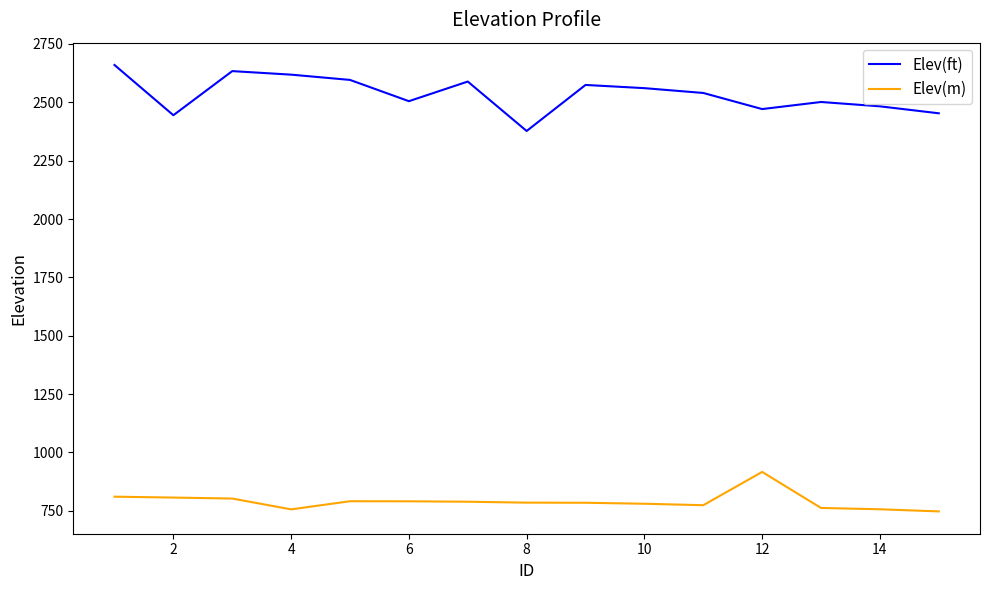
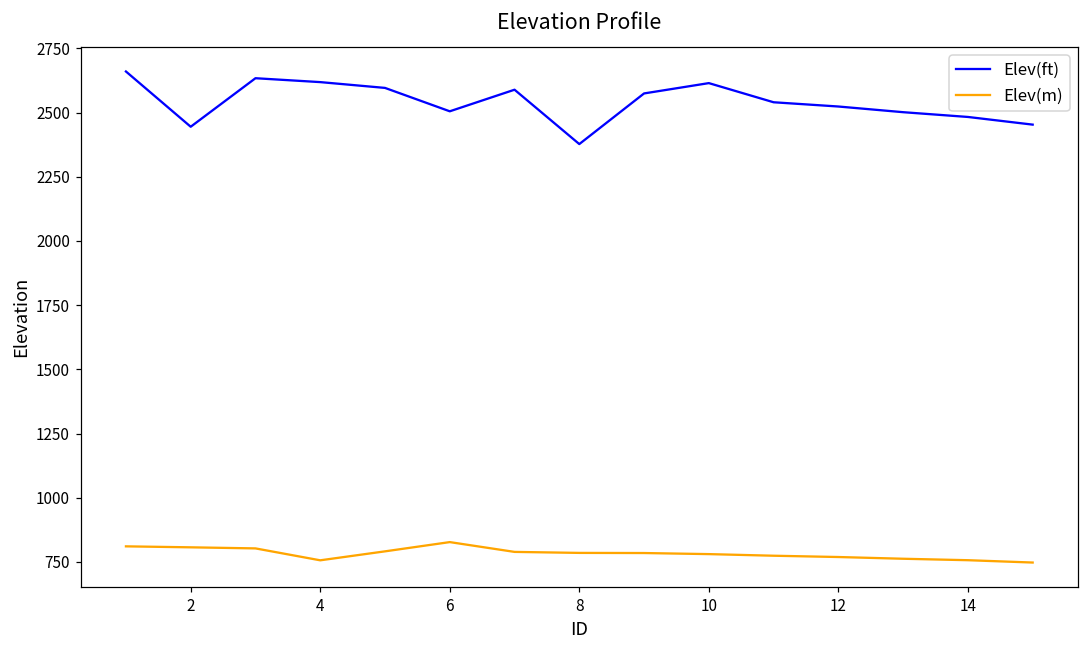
  {
    "Elev(ft)": {
      "2": 2440,
      "4": 2620,
      "6": 2500,
      "8": 2380,
-     "10": 2560,
-     "12": 2470,
+     "10": 2610,
+     "12": 2520,
      "14": 2480
    },
    "Elev(m)": {
      "2": 810,
      "4": 760,
-     "6": 790,
+     "6": 830,
      "8": 790,
      "10": 780,
-     "12": 920,
+     "12": 770,
      "14": 760
    }
  }
